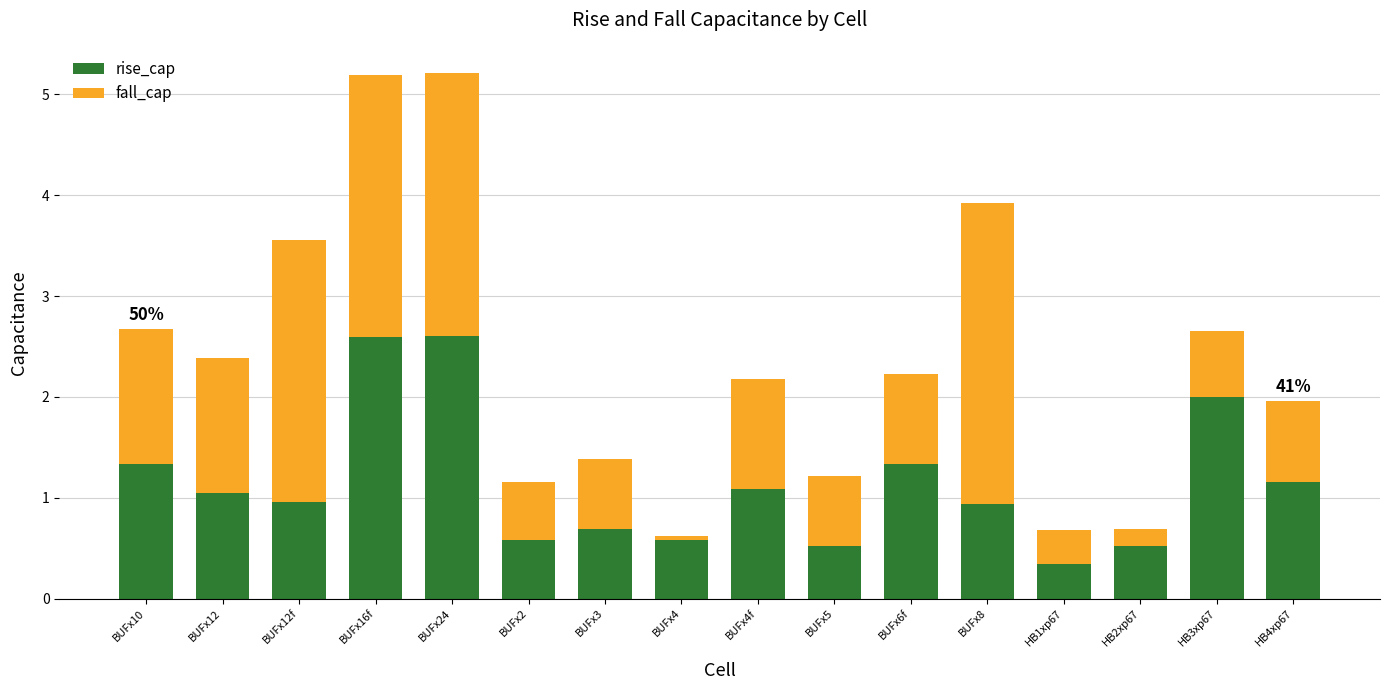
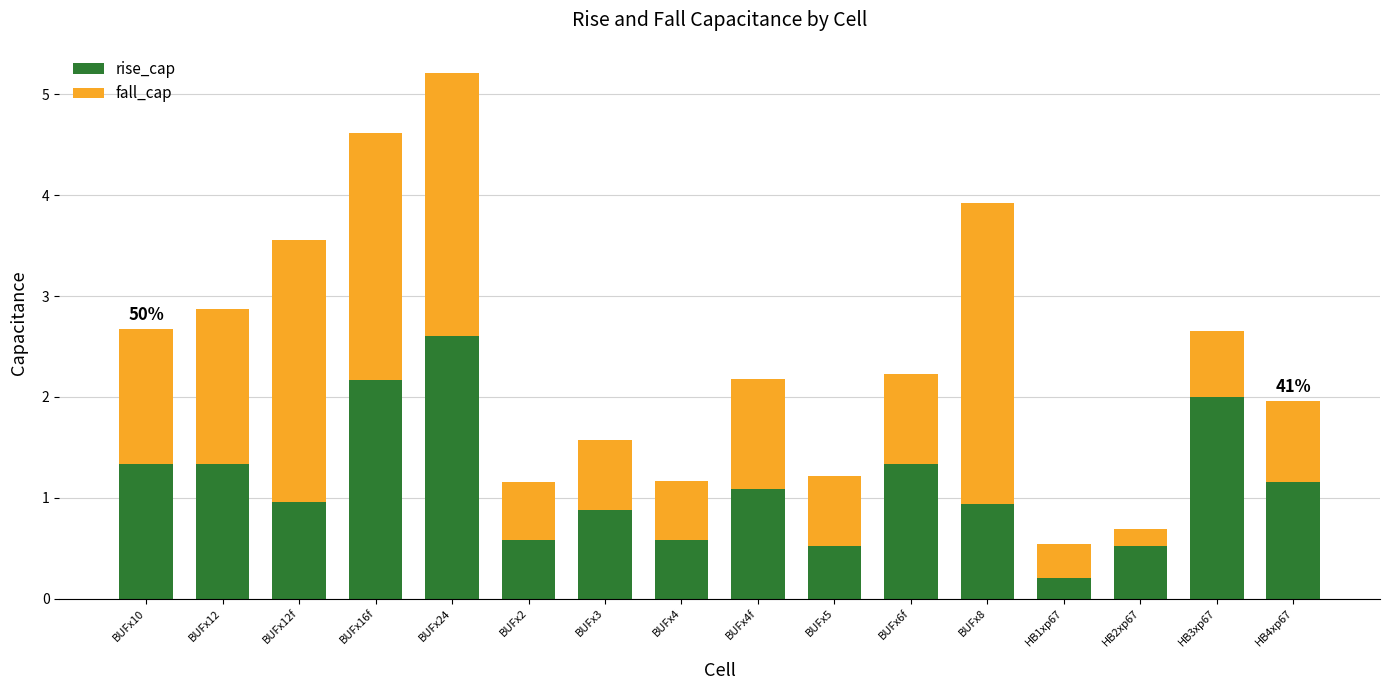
  {
    "rise_cap": {
      "BUFx10": 1.33,
-     "BUFx12": 1.05,
+     "BUFx12": 1.33,
      "BUFx12f": 0.96,
-     "BUFx16f": 2.60,
+     "BUFx16f": 2.16,
      "BUFx24": 2.61,
      "BUFx2": 0.58,
-     "BUFx3": 0.69,
+     "BUFx3": 0.88,
      "BUFx4": 0.58,
      "BUFx4f": 1.09,
      "BUFx5": 0.52,
      "BUFx6f": 1.33,
      "BUFx8": 0.94,
-     "HB1xp67": 0.34,
+     "HB1xp67": 0.20,
      "HB2xp67": 0.52,
      "HB3xp67": 2.00,
      "HB4xp67": 1.15
    },
    "fall_cap": {
-     "BUFx12": 1.34,
+     "BUFx12": 1.54,
      "BUFx12f": 2.60,
-     "BUFx16f": 2.60,
+     "BUFx16f": 2.46,
      "BUFx24": 2.60,
      "BUFx2": 0.58,
      "BUFx3": 0.69,
-     "BUFx4": 0.04,
+     "BUFx4": 0.58,
      "BUFx4f": 1.09,
      "BUFx5": 0.69,
      "BUFx6f": 0.90,
      "BUFx8": 2.99,
      "HB1xp67": 0.34,
      "HB2xp67": 0.18,
      "HB3xp67": 0.66
    }
  }
